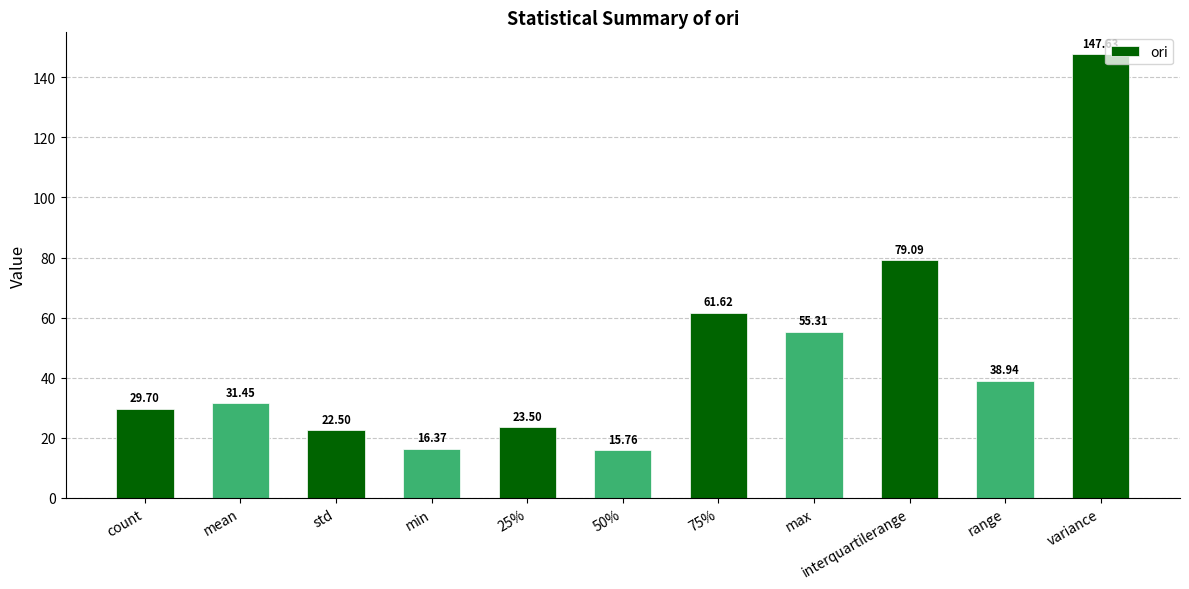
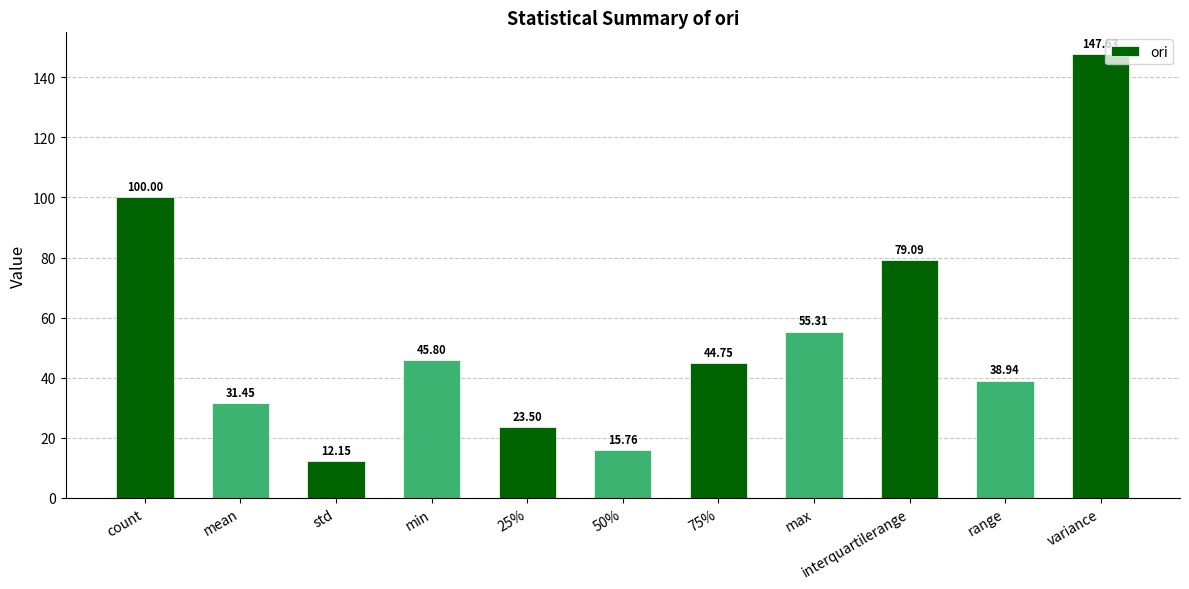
  {
-   "count": 29.70,
+   "count": 100.00,
    "mean": 31.45,
-   "std": 22.50,
-   "min": 16.37,
+   "std": 12.15,
+   "min": 45.80,
    "25%": 23.50,
    "50%": 15.76,
-   "75%": 61.62,
+   "75%": 44.75,
    "max": 55.31,
    "interquartilerange": 79.09,
    "range": 38.94
  }
